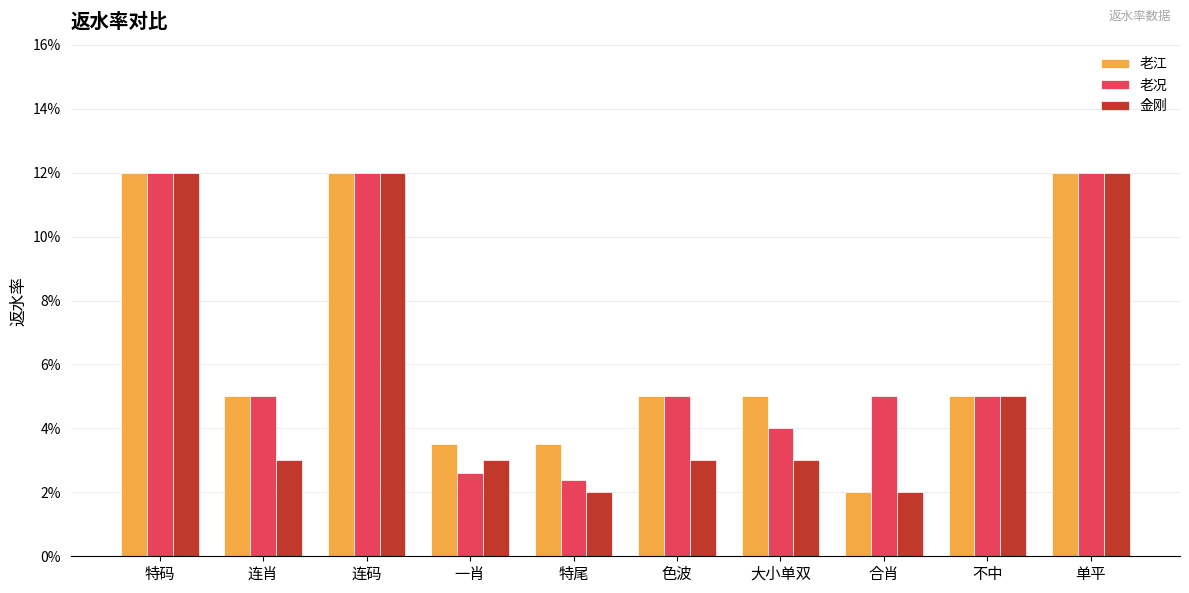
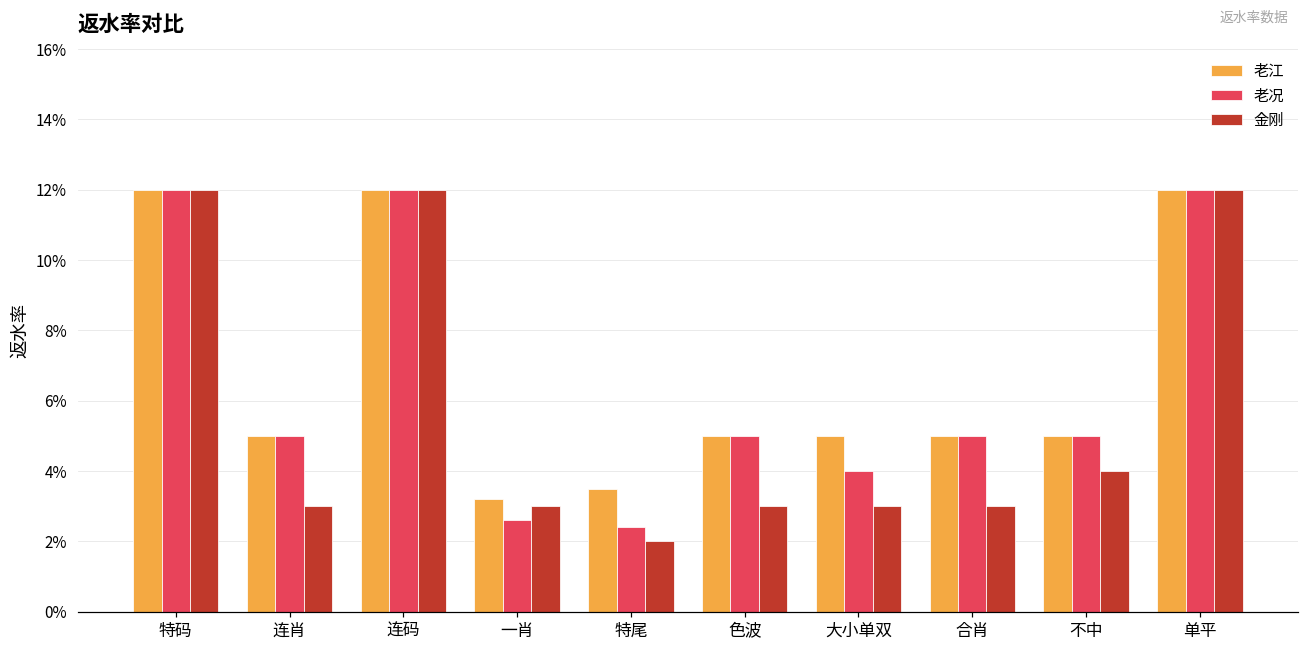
  {
    "老江": {
      "特码": "12.0%",
      "连肖": "5.0%",
      "连码": "12.0%",
-     "一肖": "3.5%",
+     "一肖": "3.2%",
      "特尾": "3.5%",
      "色波": "5.0%",
      "大小单双": "5.0%",
-     "合肖": "2.0%",
+     "合肖": "5.0%",
      "不中": "5.0%",
      "单平": "12.0%"
    },
    "老况": {
      "特码": "12.0%",
      "连肖": "5.0%",
      "连码": "12.0%",
      "一肖": "2.6%",
      "特尾": "2.4%",
      "色波": "5.0%",
      "大小单双": "4.0%",
      "合肖": "5.0%",
      "不中": "5.0%",
      "单平": "12.0%"
    },
    "金刚": {
      "特码": "12.0%",
      "连肖": "3.0%",
      "连码": "12.0%",
      "一肖": "3.0%",
      "特尾": "2.0%",
      "色波": "3.0%",
      "大小单双": "3.0%",
-     "合肖": "2.0%",
-     "不中": "5.0%",
+     "合肖": "3.0%",
+     "不中": "4.0%",
      "单平": "12.0%"
    }
  }
